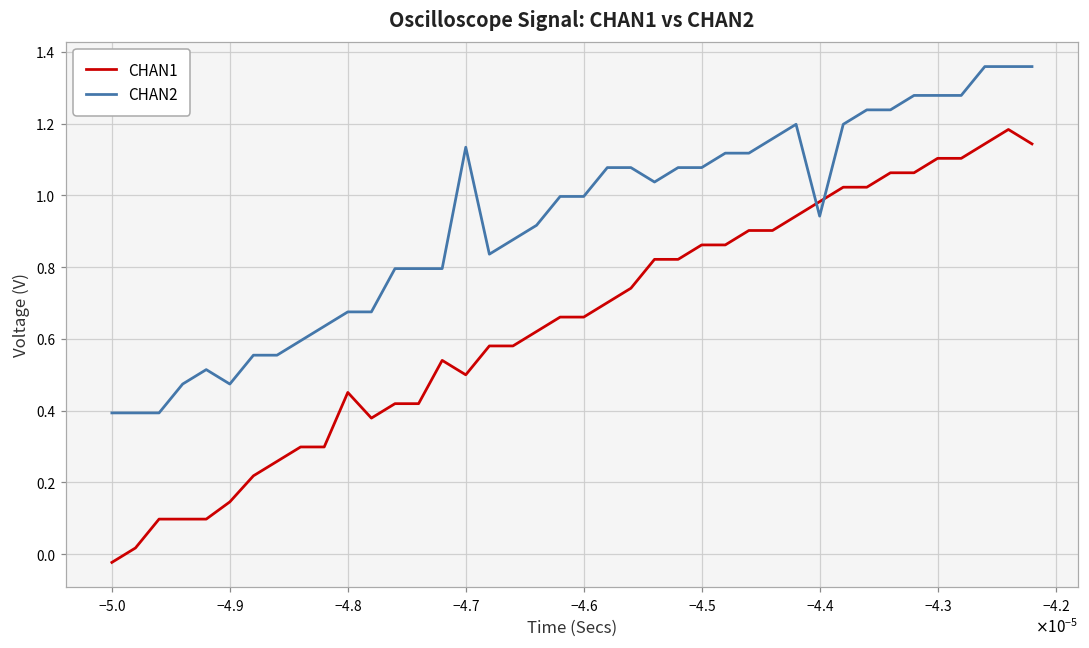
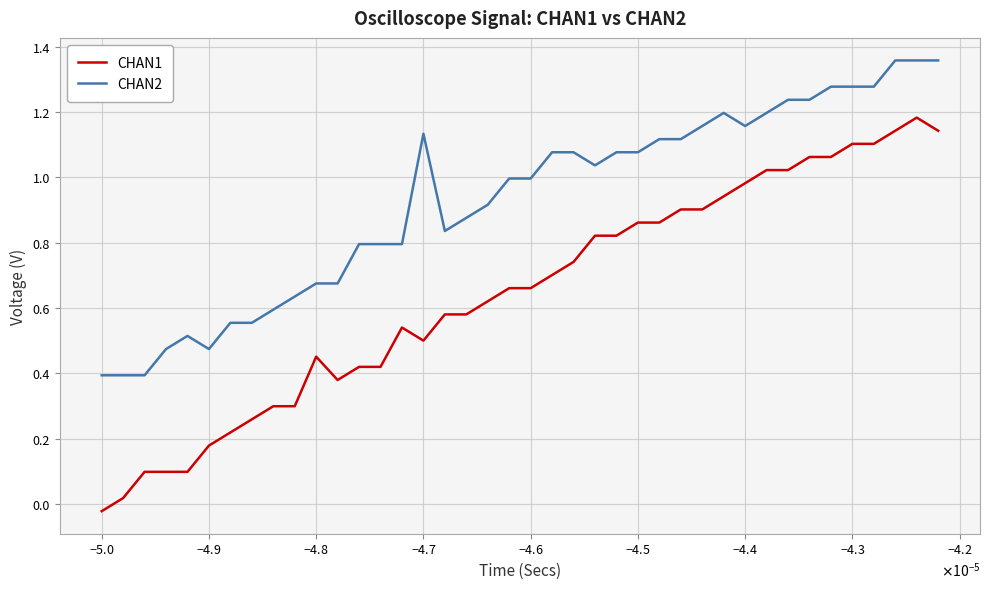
  {
    "CHAN1": {
      "−5.0": -0.02,
-     "−4.9": 0.15,
+     "−4.9": 0.18,
      "−4.8": 0.45,
      "−4.7": 0.50,
      "−4.6": 0.66,
      "−4.5": 0.86,
      "−4.4": 0.98,
      "−4.3": 1.10
    },
    "CHAN2": {
      "−5.0": 0.39,
      "−4.9": 0.47,
      "−4.8": 0.68,
      "−4.7": 1.13,
      "−4.6": 1.00,
      "−4.5": 1.08,
-     "−4.4": 0.94,
+     "−4.4": 1.16,
      "−4.3": 1.28
    }
  }
